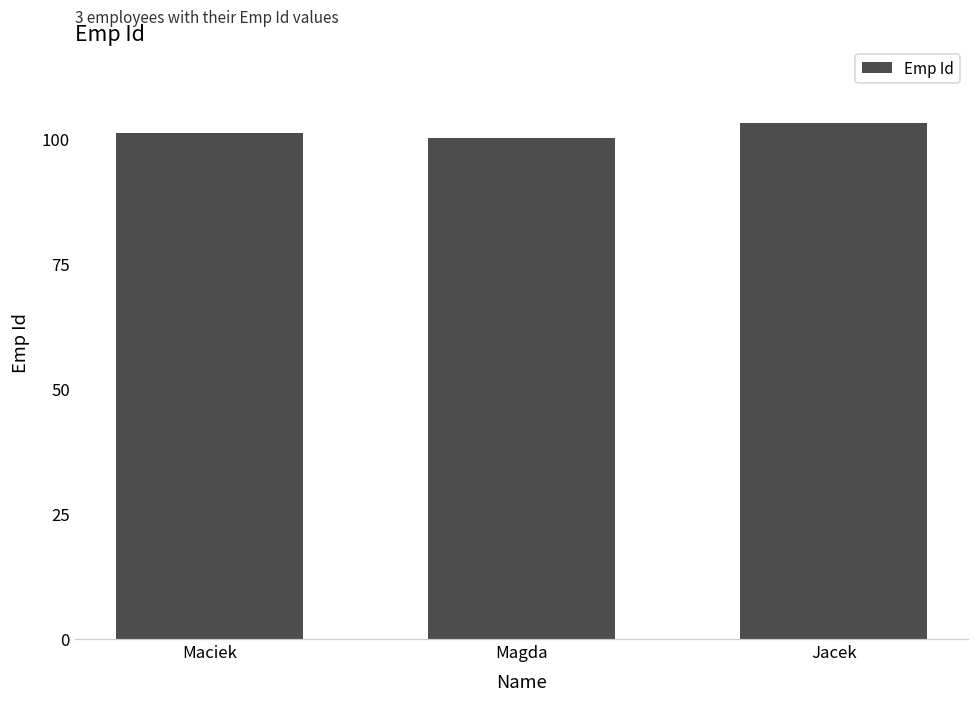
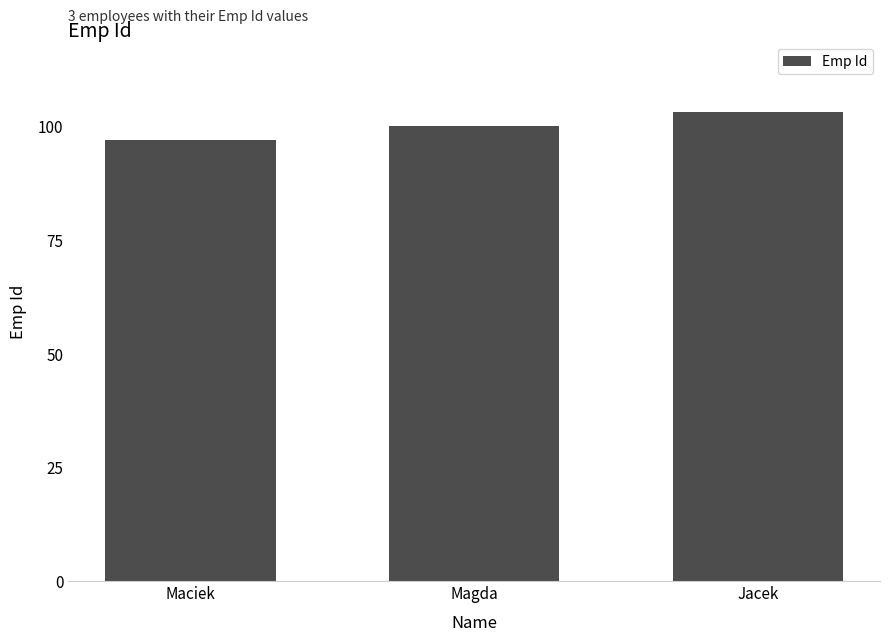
  {
-   "Maciek": 101,
+   "Maciek": 97,
    "Magda": 100,
    "Jacek": 103
  }
